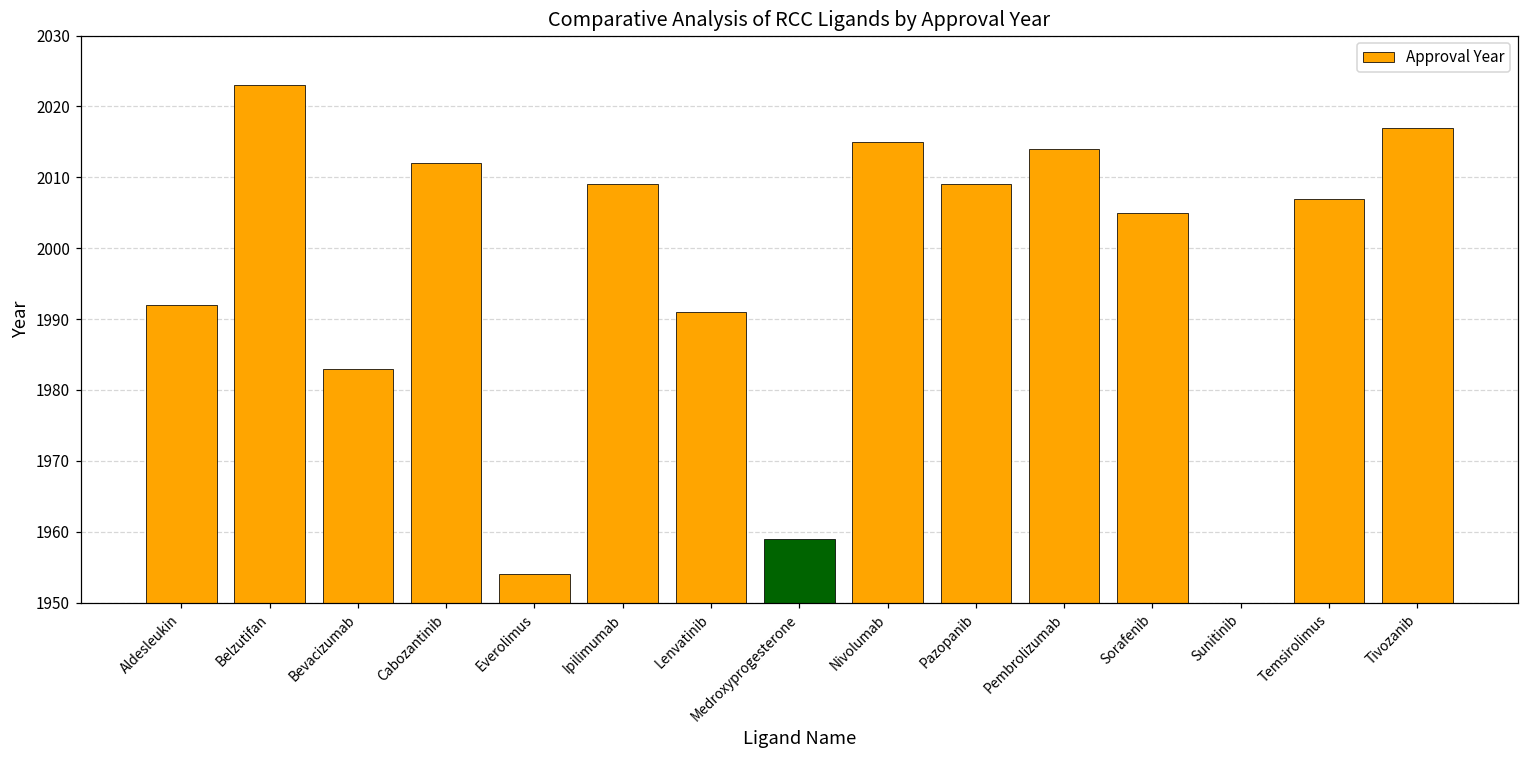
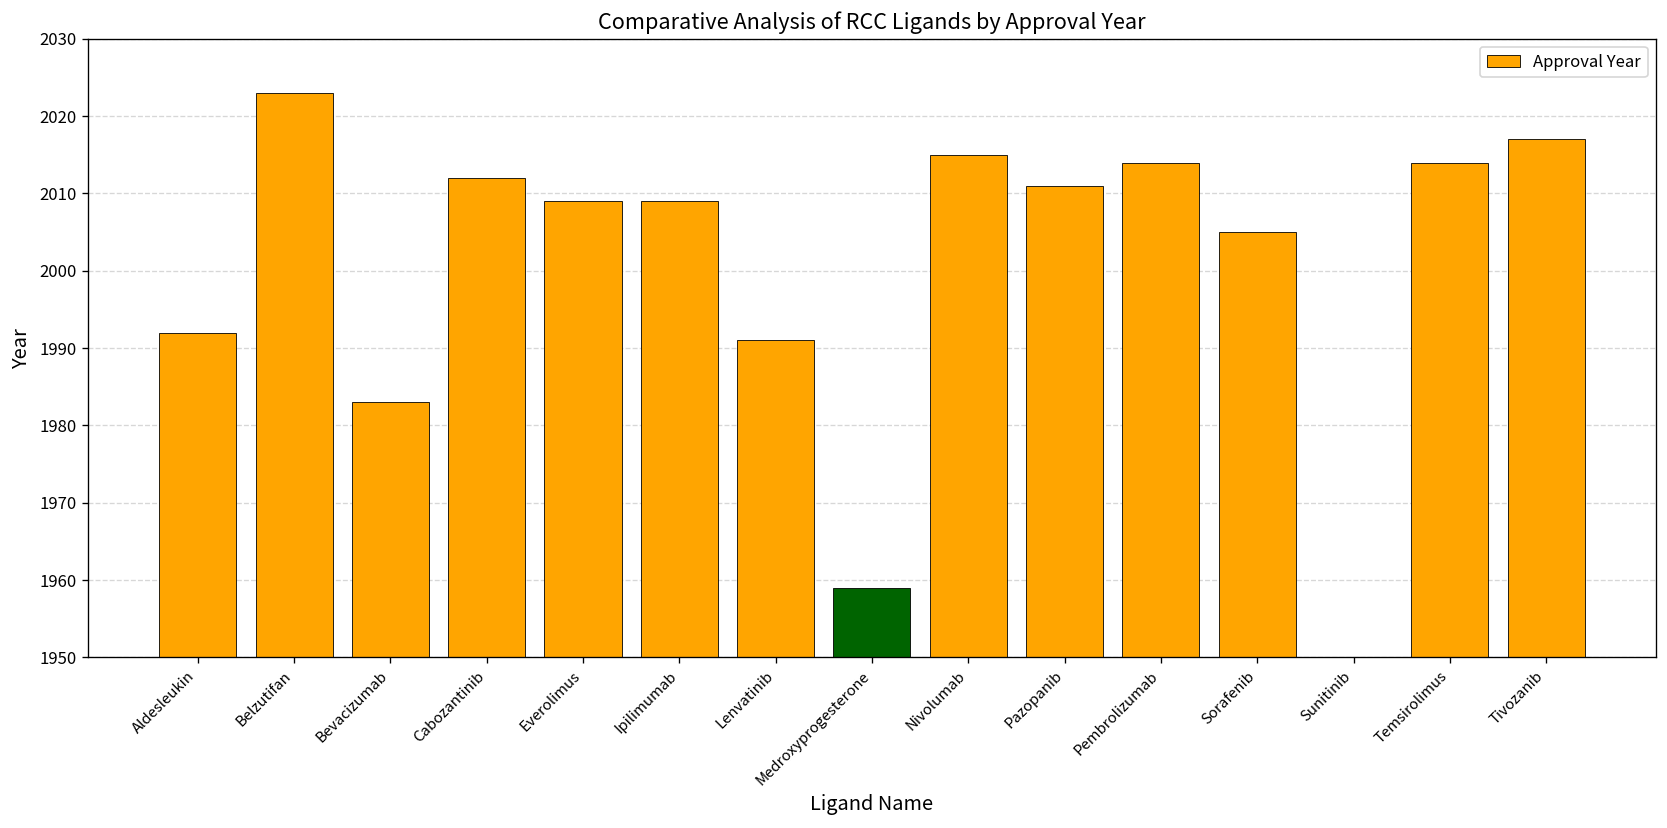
  {
    "Aldesleukin": 1992,
    "Belzutifan": 2023,
    "Bevacizumab": 1983,
    "Cabozantinib": 2012,
-   "Everolimus": 1954,
+   "Everolimus": 2009,
    "Ipilimumab": 2009,
    "Lenvatinib": 1991,
    "Medroxyprogesterone": 1959,
    "Nivolumab": 2015,
-   "Pazopanib": 2009,
+   "Pazopanib": 2011,
    "Pembrolizumab": 2014,
    "Sorafenib": 2005,
-   "Temsirolimus": 2007,
+   "Temsirolimus": 2014,
    "Tivozanib": 2017
  }
